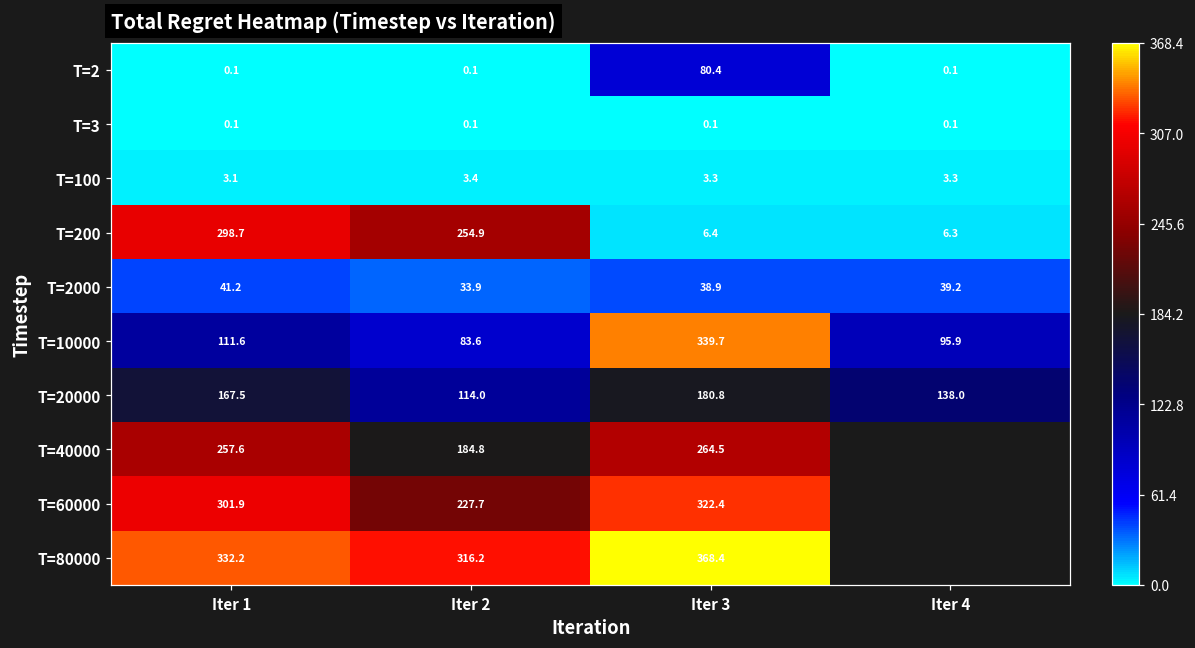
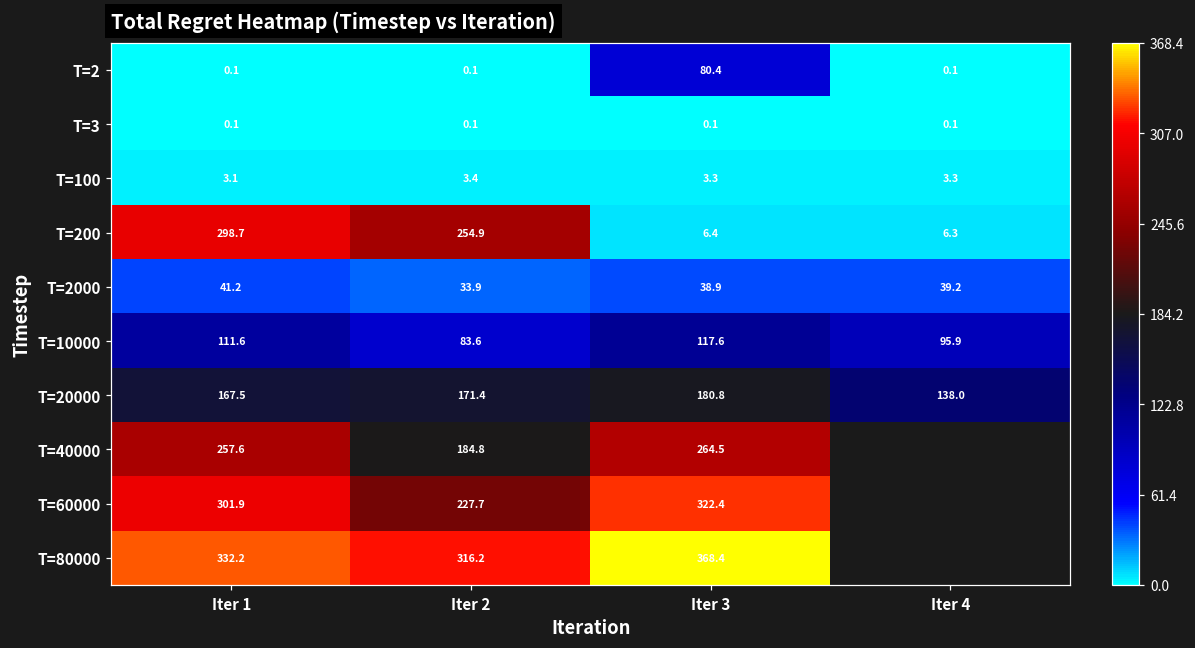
  {
    "T=2": {
      "Iter 1": 0.1,
      "Iter 2": 0.1,
      "Iter 3": 80.4,
      "Iter 4": 0.1
    },
    "T=3": {
      "Iter 1": 0.1,
      "Iter 2": 0.1,
      "Iter 3": 0.1,
      "Iter 4": 0.1
    },
    "T=100": {
      "Iter 1": 3.1,
      "Iter 2": 3.4,
      "Iter 3": 3.3,
      "Iter 4": 3.3
    },
    "T=200": {
      "Iter 1": 298.7,
      "Iter 2": 254.9,
      "Iter 3": 6.4,
      "Iter 4": 6.3
    },
    "T=2000": {
      "Iter 1": 41.2,
      "Iter 2": 33.9,
      "Iter 3": 38.9,
      "Iter 4": 39.2
    },
    "T=10000": {
      "Iter 1": 111.6,
      "Iter 2": 83.6,
-     "Iter 3": 339.7,
+     "Iter 3": 117.6,
      "Iter 4": 95.9
    },
    "T=20000": {
      "Iter 1": 167.5,
-     "Iter 2": 114.0,
+     "Iter 2": 171.4,
      "Iter 3": 180.8,
      "Iter 4": 138.0
    },
    "T=40000": {
      "Iter 1": 257.6,
      "Iter 2": 184.8,
      "Iter 3": 264.5
    },
    "T=60000": {
      "Iter 1": 301.9,
      "Iter 2": 227.7,
      "Iter 3": 322.4
    },
    "T=80000": {
      "Iter 1": 332.2,
      "Iter 2": 316.2,
      "Iter 3": 368.4
    }
  }
